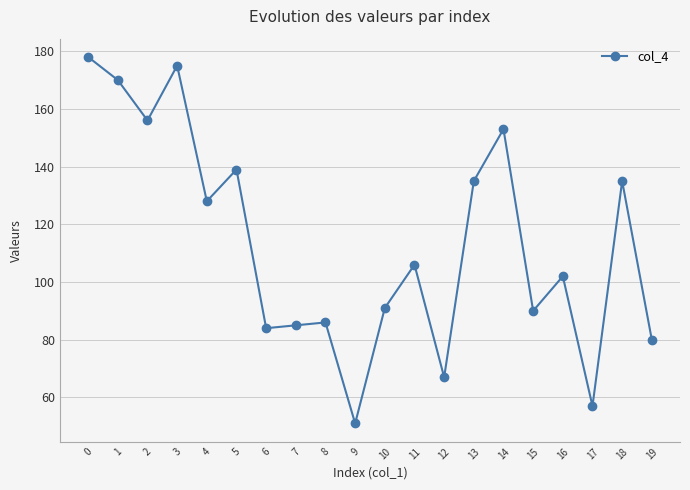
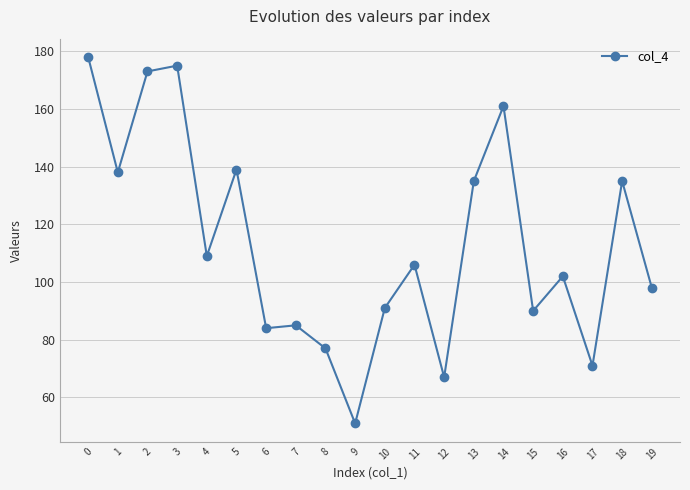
  {
    "0": 178,
-   "1": 170,
-   "2": 156,
+   "1": 138,
+   "2": 173,
    "3": 175,
-   "4": 128,
+   "4": 109,
    "5": 139,
    "6": 84,
    "7": 85,
-   "8": 86,
+   "8": 77,
    "9": 51,
    "10": 91,
    "11": 106,
    "12": 67,
    "13": 135,
-   "14": 153,
+   "14": 161,
    "15": 90,
    "16": 102,
-   "17": 57,
+   "17": 71,
    "18": 135,
-   "19": 80
+   "19": 98
  }
